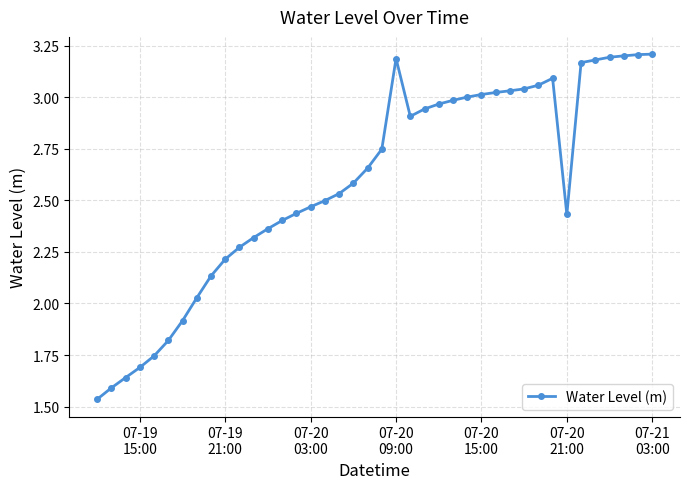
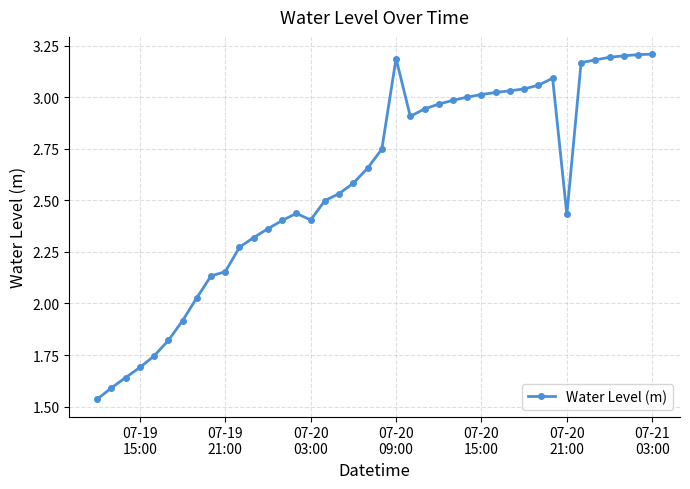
  {
    "07-19 15:00": 1.69,
-   "07-19 21:00": 2.21,
-   "07-20 03:00": 2.47,
+   "07-19 21:00": 2.15,
+   "07-20 03:00": 2.40,
    "07-20 09:00": 3.19,
    "07-20 15:00": 3.01,
    "07-20 21:00": 2.43,
    "07-21 03:00": 3.21
  }
